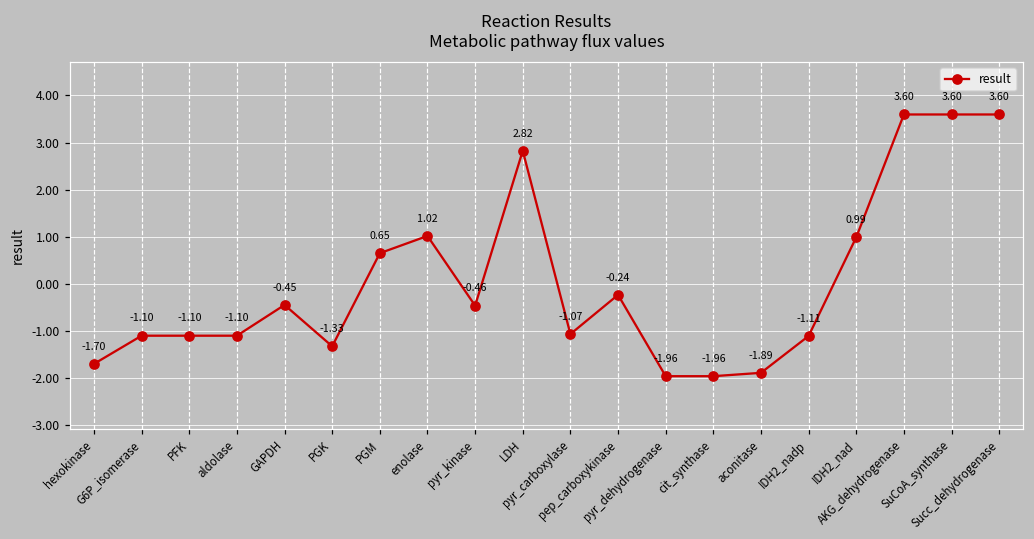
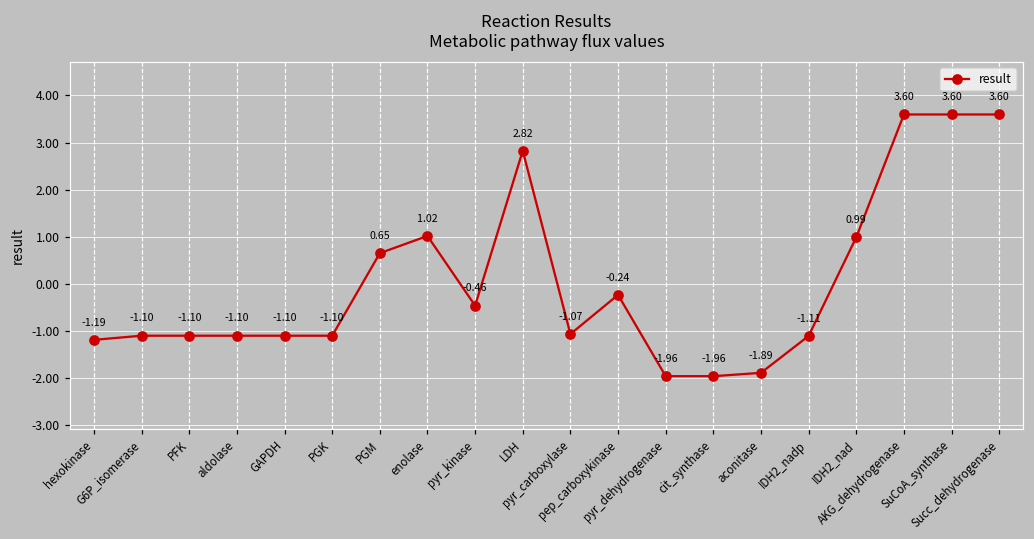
  {
-   "hexokinase": -1.70,
+   "hexokinase": -1.19,
    "G6P_isomerase": -1.10,
    "PFK": -1.10,
    "aldolase": -1.10,
-   "GAPDH": -0.45,
-   "PGK": -1.33,
+   "GAPDH": -1.10,
+   "PGK": -1.10,
    "PGM": 0.65,
    "enolase": 1.02,
    "pyr_kinase": -0.46,
    "LDH": 2.82,
    "pyr_carboxylase": -1.07,
    "pep_carboxykinase": -0.24,
    "pyr_dehydrogenase": -1.96,
    "cit_synthase": -1.96,
    "aconitase": -1.89,
    "IDH2_nadp": -1.11,
    "IDH2_nad": 0.99,
    "AKG_dehydrogenase": 3.60,
    "SuCoA_synthase": 3.60,
    "Succ_dehydrogenase": 3.60
  }
